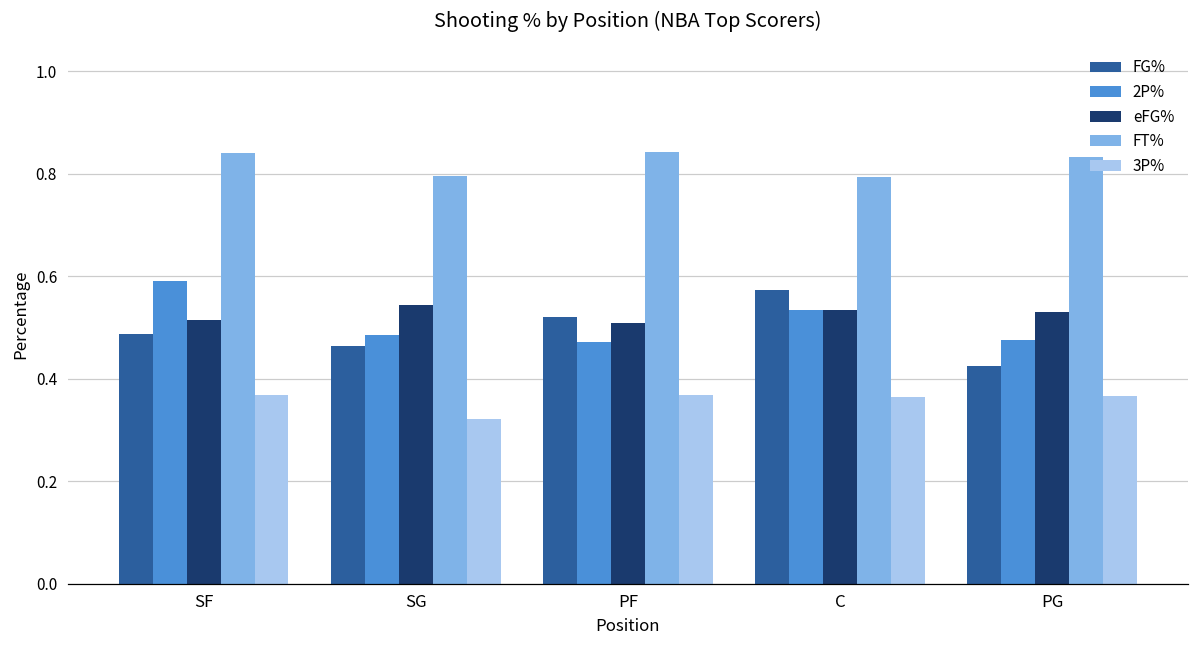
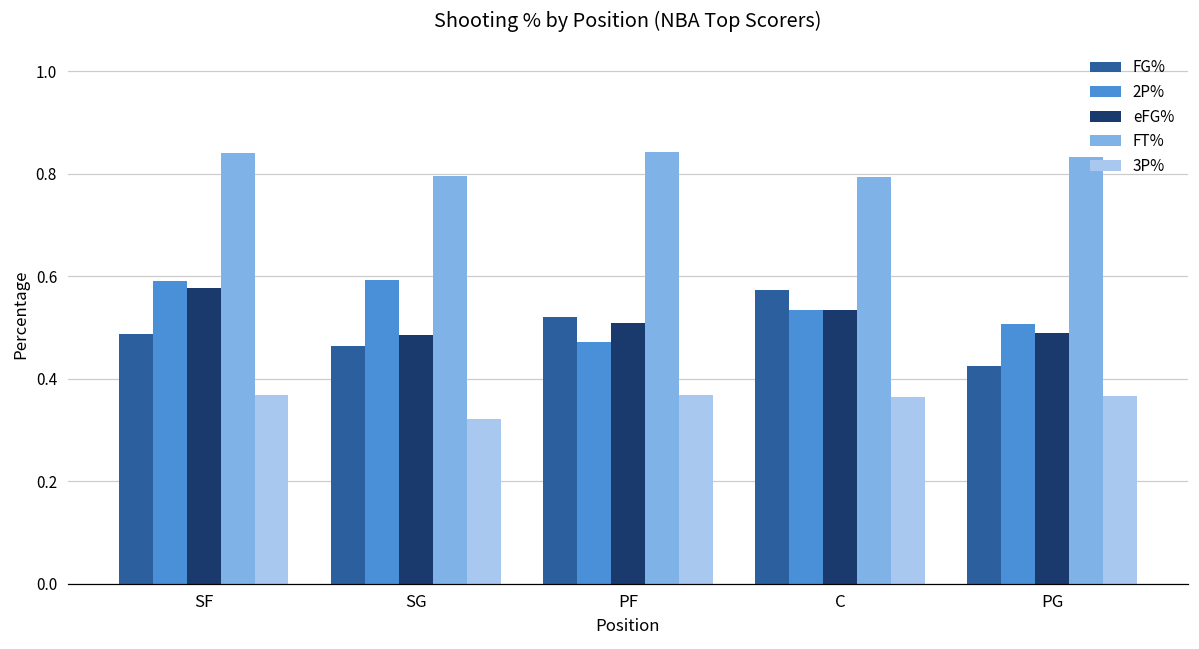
  {
    "FG%": {
      "SF": 0.49,
      "SG": 0.46,
      "PF": 0.52,
      "C": 0.57,
      "PG": 0.42
    },
    "2P%": {
      "SF": 0.59,
-     "SG": 0.49,
+     "SG": 0.59,
      "PF": 0.47,
      "C": 0.53,
-     "PG": 0.48
+     "PG": 0.51
    },
    "eFG%": {
-     "SF": 0.51,
-     "SG": 0.54,
+     "SF": 0.58,
+     "SG": 0.49,
      "PF": 0.51,
      "C": 0.54,
-     "PG": 0.53
+     "PG": 0.49
    }
  }
